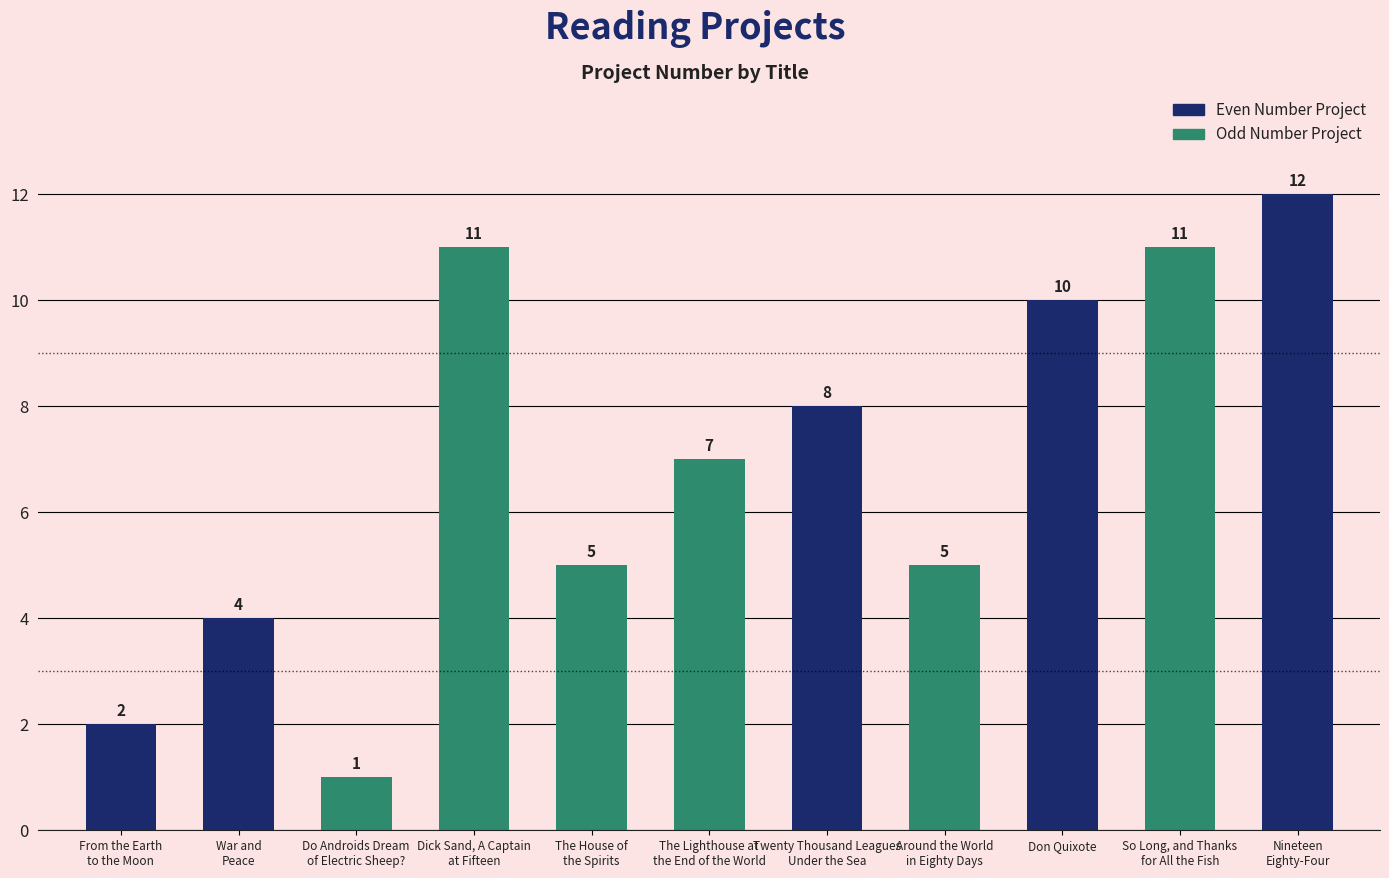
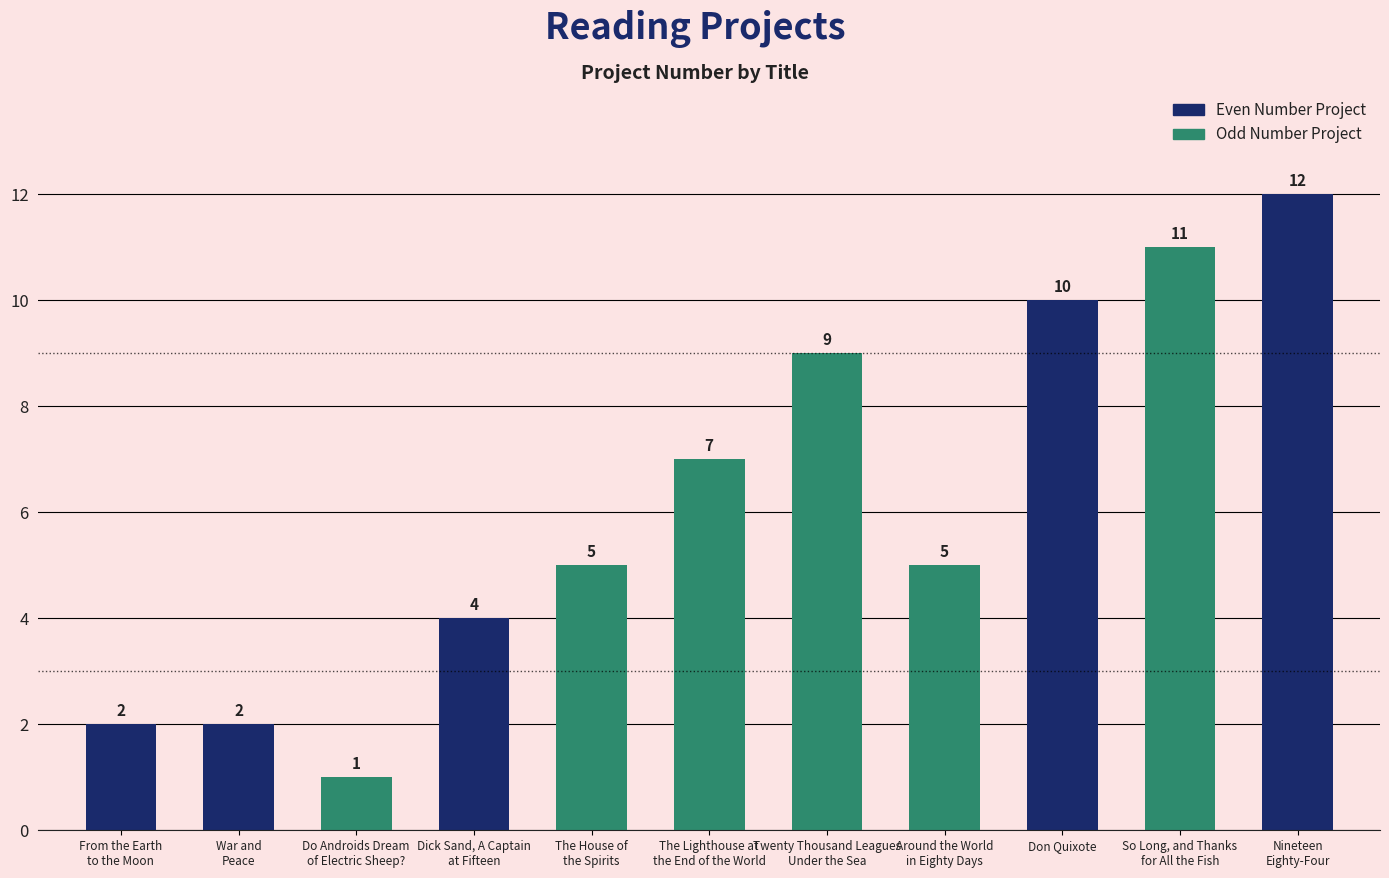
  {
    "From the Earth to the Moon": 2,
-   "War and Peace": 4,
+   "War and Peace": 2,
    "Do Androids Dream of Electric Sheep?": 1,
-   "Dick Sand, A Captain at Fifteen": 11,
+   "Dick Sand, A Captain at Fifteen": 4,
    "The House of the Spirits": 5,
    "The Lighthouse at the End of the World": 7,
-   "Twenty Thousand Leagues Under the Sea": 8,
+   "Twenty Thousand Leagues Under the Sea": 9,
    "Around the World in Eighty Days": 5,
    "Don Quixote": 10,
    "So Long, and Thanks for All the Fish": 11,
    "Nineteen Eighty-Four": 12
  }
